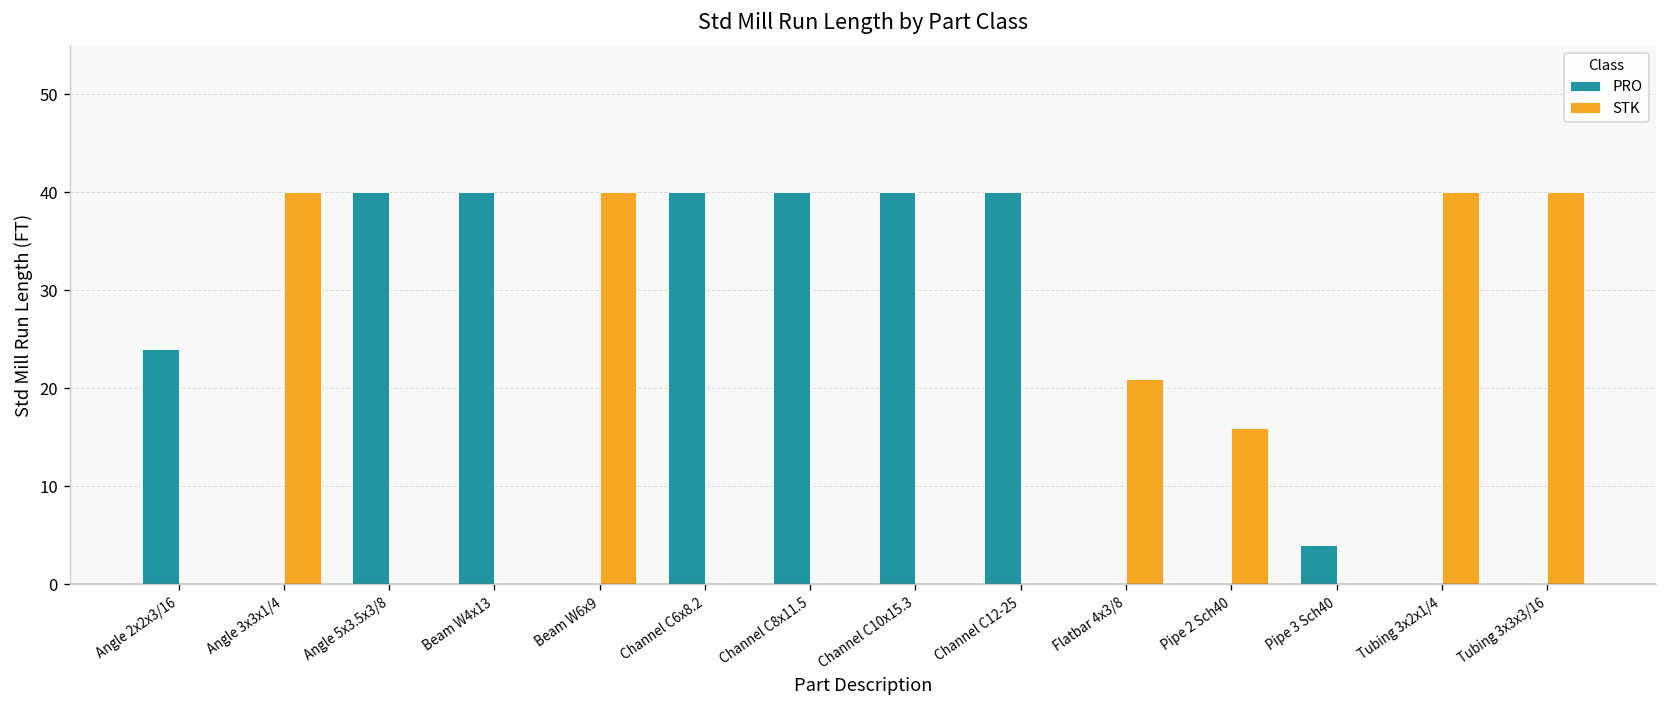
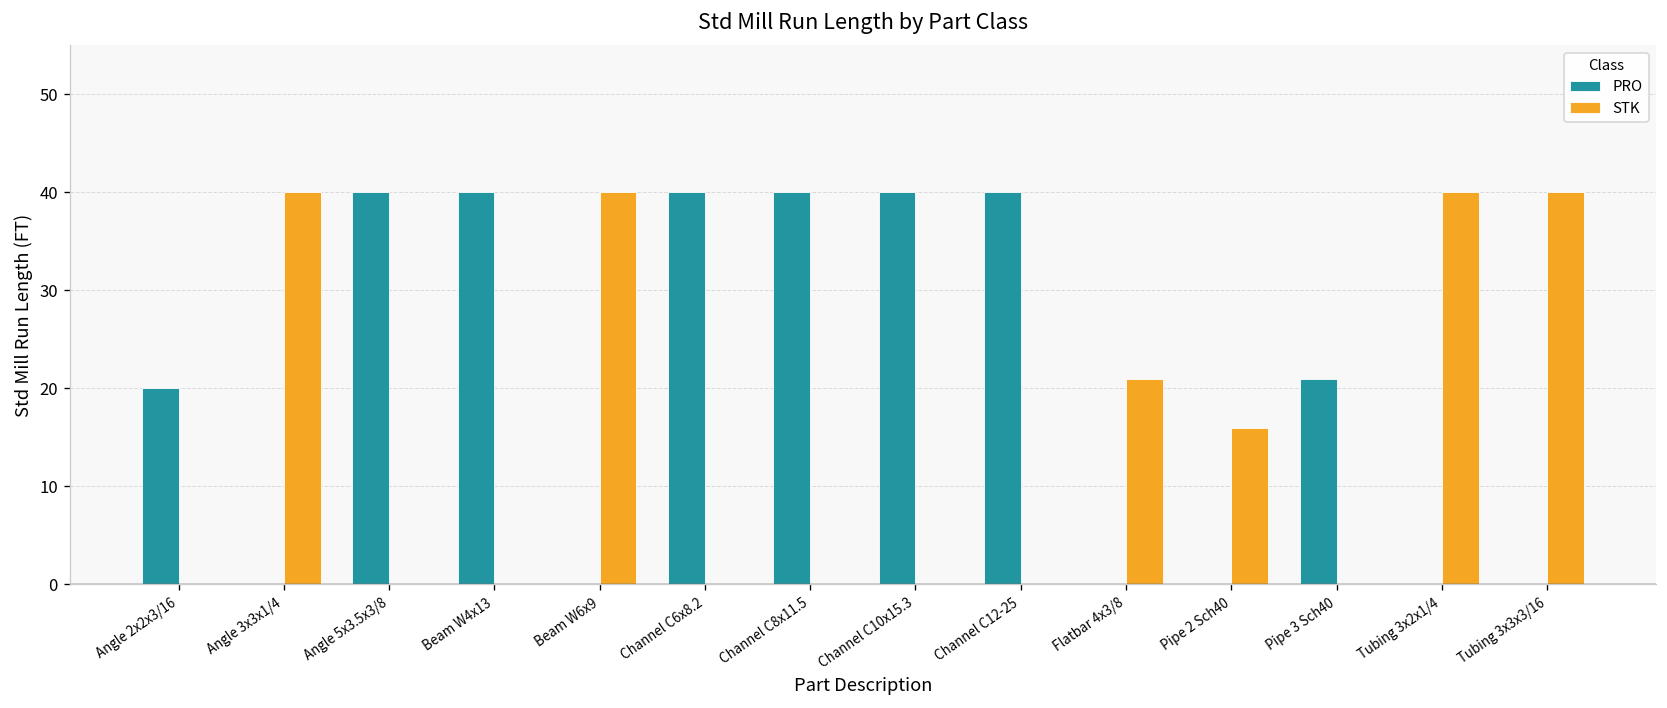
  {
    "PRO": {
-     "Angle 2x2x3/16": 24,
+     "Angle 2x2x3/16": 20,
      "Angle 3x3x1/4": 0,
      "Angle 5x3.5x3/8": 40,
      "Beam W4x13": 40,
      "Beam W6x9": 0,
      "Channel C6x8.2": 40,
      "Channel C8x11.5": 40,
      "Channel C10x15.3": 40,
      "Channel C12-25": 40,
      "Flatbar 4x3/8": 0,
      "Pipe 2 Sch40": 0,
-     "Pipe 3 Sch40": 4,
+     "Pipe 3 Sch40": 21,
      "Tubing 3x2x1/4": 0,
      "Tubing 3x3x3/16": 0
    },
    "STK": {
      "Angle 2x2x3/16": 0,
      "Angle 3x3x1/4": 40,
      "Angle 5x3.5x3/8": 0,
      "Beam W4x13": 0,
      "Beam W6x9": 40,
      "Channel C6x8.2": 0,
      "Channel C8x11.5": 0,
      "Channel C10x15.3": 0,
      "Channel C12-25": 0,
      "Flatbar 4x3/8": 21,
      "Pipe 2 Sch40": 16,
      "Pipe 3 Sch40": 0,
      "Tubing 3x2x1/4": 40,
      "Tubing 3x3x3/16": 40
    }
  }
